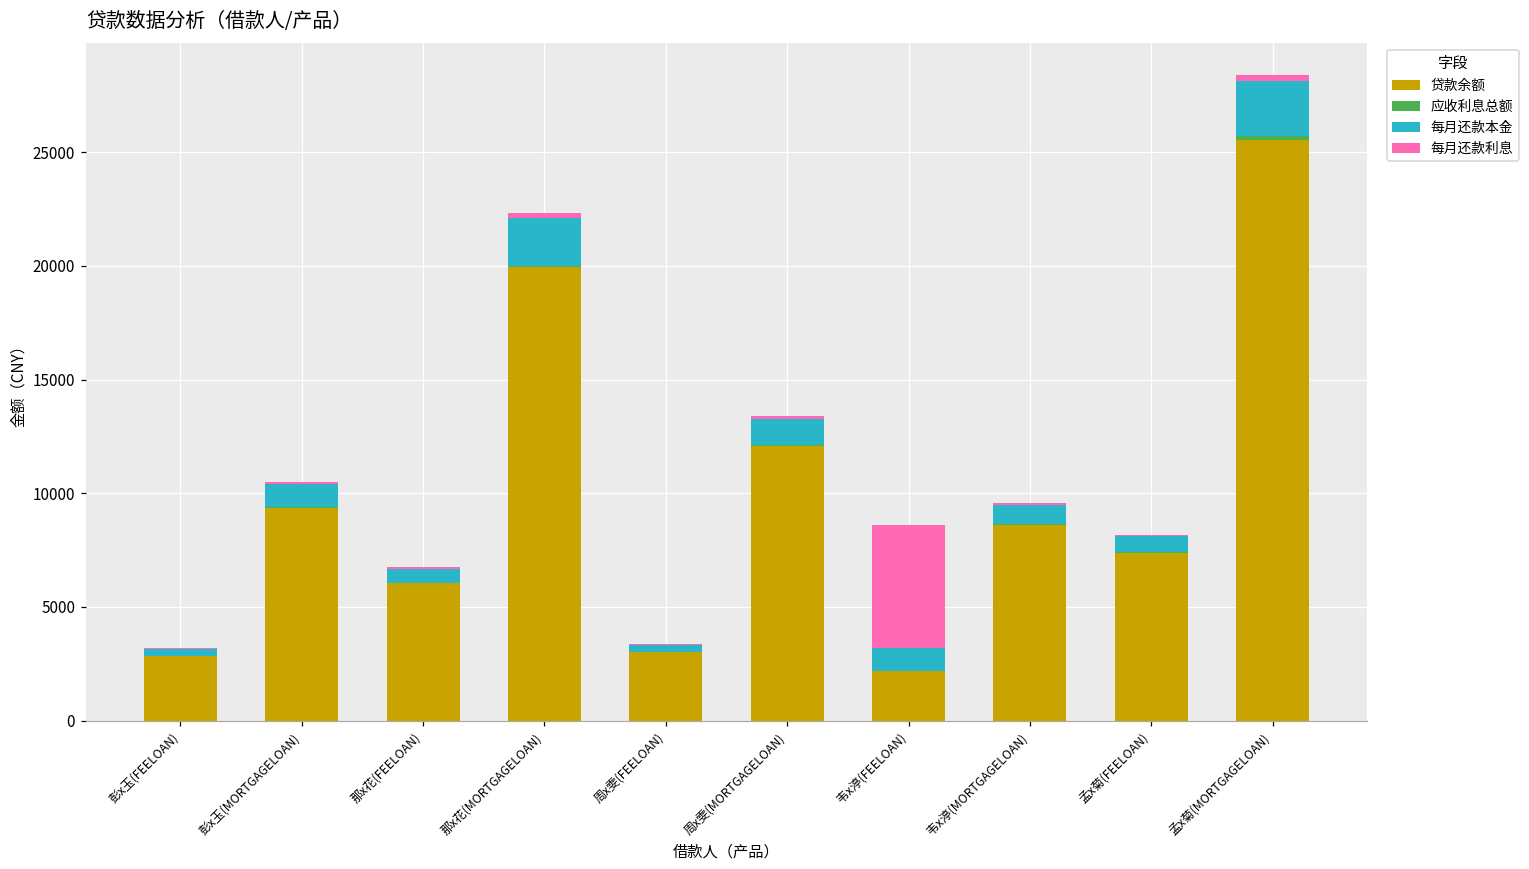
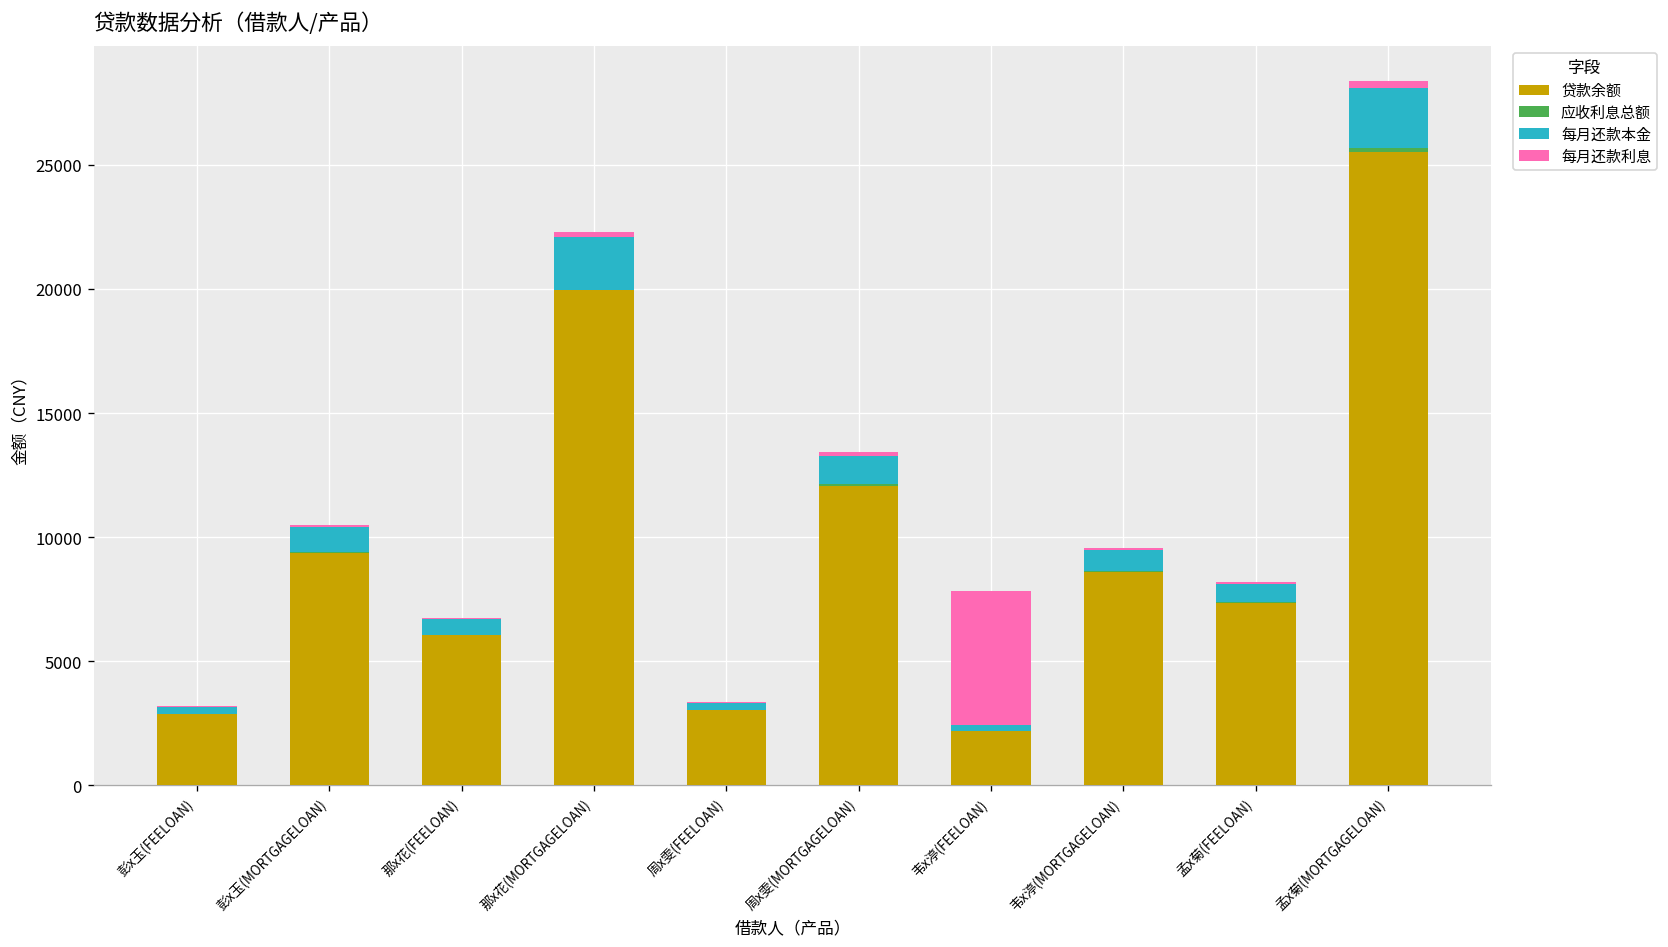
  {
    "贷款余额": {
      "彭x玉(FEELOAN)": 2900,
      "彭x玉(MORTGAGELOAN)": 9400,
      "那x花(FEELOAN)": 6000,
      "那x花(MORTGAGELOAN)": 19900,
      "周x雯(FEELOAN)": 3000,
      "周x雯(MORTGAGELOAN)": 12100,
      "韦x渟(FEELOAN)": 2200,
      "韦x渟(MORTGAGELOAN)": 8600,
      "孟x菊(FEELOAN)": 7400,
      "孟x菊(MORTGAGELOAN)": 25500
    },
    "应收利息总额": {
      "孟x菊(MORTGAGELOAN)": 200
    },
    "每月还款本金": {
      "彭x玉(FEELOAN)": 300,
      "彭x玉(MORTGAGELOAN)": 1000,
      "那x花(FEELOAN)": 600,
      "那x花(MORTGAGELOAN)": 2100,
      "周x雯(FEELOAN)": 300,
      "周x雯(MORTGAGELOAN)": 1100,
-     "韦x渟(FEELOAN)": 1000,
+     "韦x渟(FEELOAN)": 200,
      "韦x渟(MORTGAGELOAN)": 800,
      "孟x菊(FEELOAN)": 700,
      "孟x菊(MORTGAGELOAN)": 2400
    },
    "每月还款利息": {
      "那x花(MORTGAGELOAN)": 200,
      "周x雯(MORTGAGELOAN)": 100,
      "韦x渟(FEELOAN)": 5400,
      "孟x菊(MORTGAGELOAN)": 300
    }
  }
